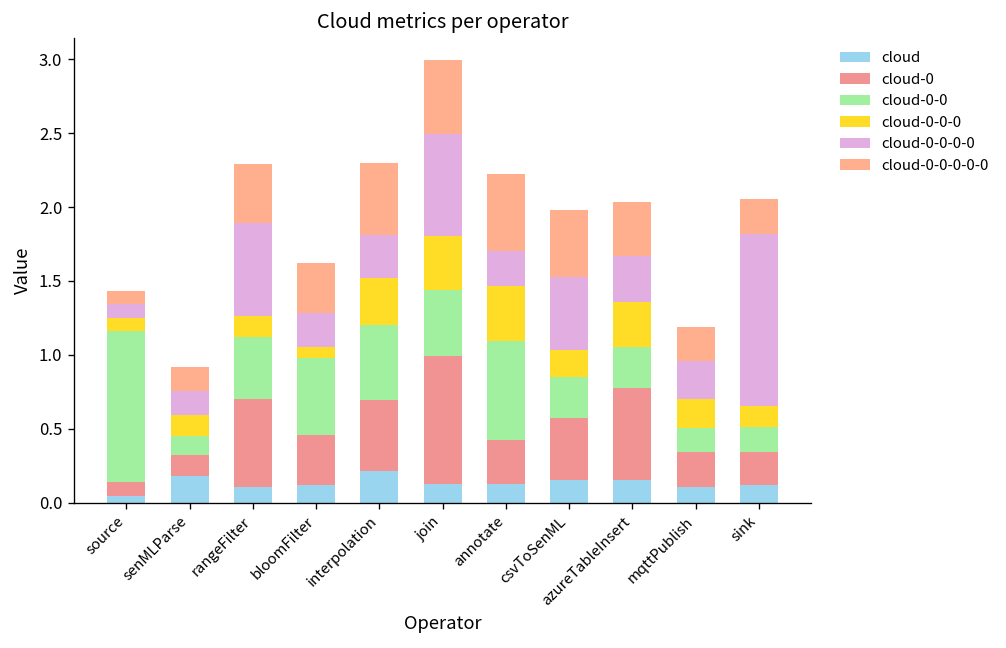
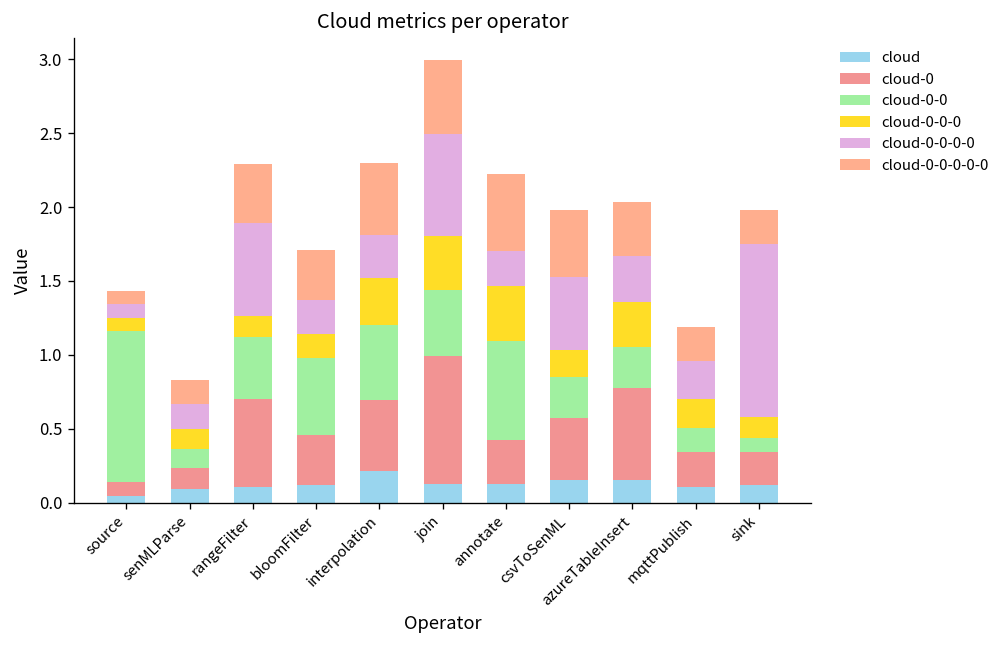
  {
    "cloud": {
      "source": 0.05,
-     "senMLParse": 0.18,
+     "senMLParse": 0.09,
      "rangeFilter": 0.11,
      "bloomFilter": 0.12,
      "interpolation": 0.22,
      "join": 0.13,
      "annotate": 0.13,
      "csvToSenML": 0.15,
      "azureTableInsert": 0.16,
      "mqttPublish": 0.11,
      "sink": 0.12
    },
    "cloud-0-0": {
      "source": 1.01,
      "senMLParse": 0.13,
      "rangeFilter": 0.42,
      "bloomFilter": 0.52,
      "interpolation": 0.51,
      "join": 0.45,
      "annotate": 0.67,
      "csvToSenML": 0.28,
      "azureTableInsert": 0.28,
      "mqttPublish": 0.17,
-     "sink": 0.17
+     "sink": 0.10
    },
    "cloud-0-0-0": {
      "source": 0.09,
      "senMLParse": 0.14,
      "rangeFilter": 0.14,
-     "bloomFilter": 0.08,
+     "bloomFilter": 0.16,
      "interpolation": 0.32,
      "join": 0.36,
      "annotate": 0.37,
      "csvToSenML": 0.18,
      "azureTableInsert": 0.30,
      "mqttPublish": 0.20,
      "sink": 0.14
    },
    "cloud-0-0-0-0": {
      "source": 0.09,
      "senMLParse": 0.16,
      "rangeFilter": 0.62,
      "bloomFilter": 0.23,
      "interpolation": 0.29,
      "join": 0.69,
      "annotate": 0.23,
      "csvToSenML": 0.49,
      "azureTableInsert": 0.31,
      "mqttPublish": 0.26,
      "sink": 1.16
    }
  }
